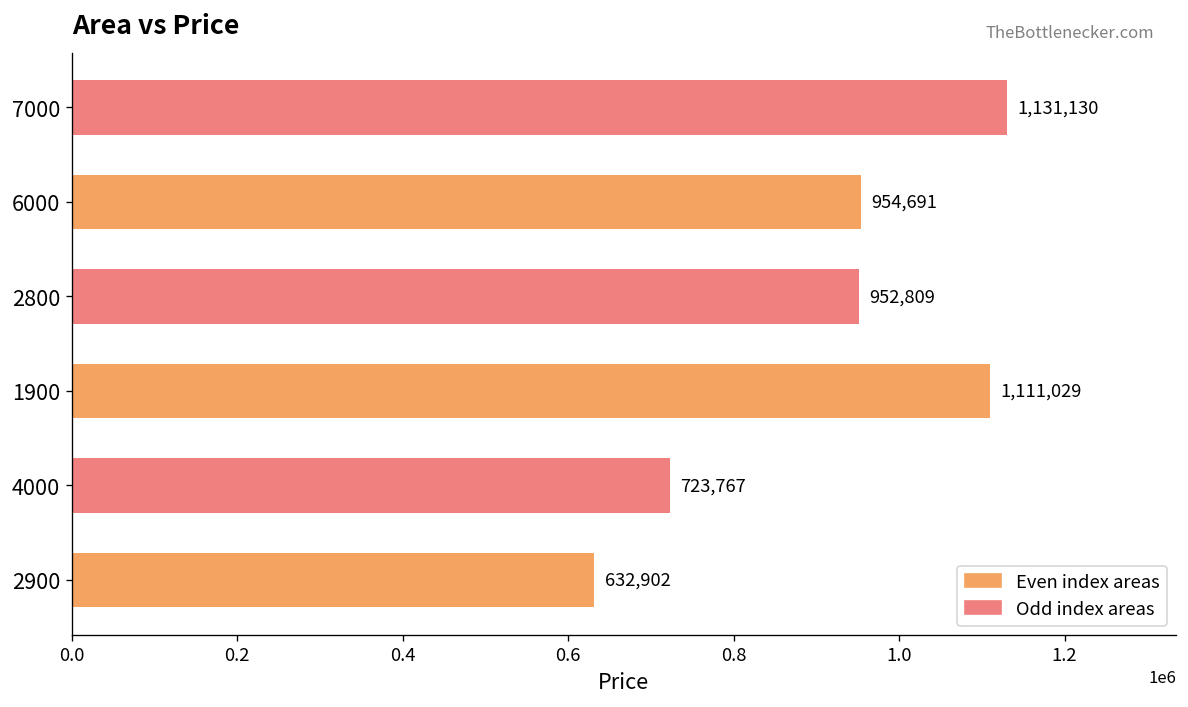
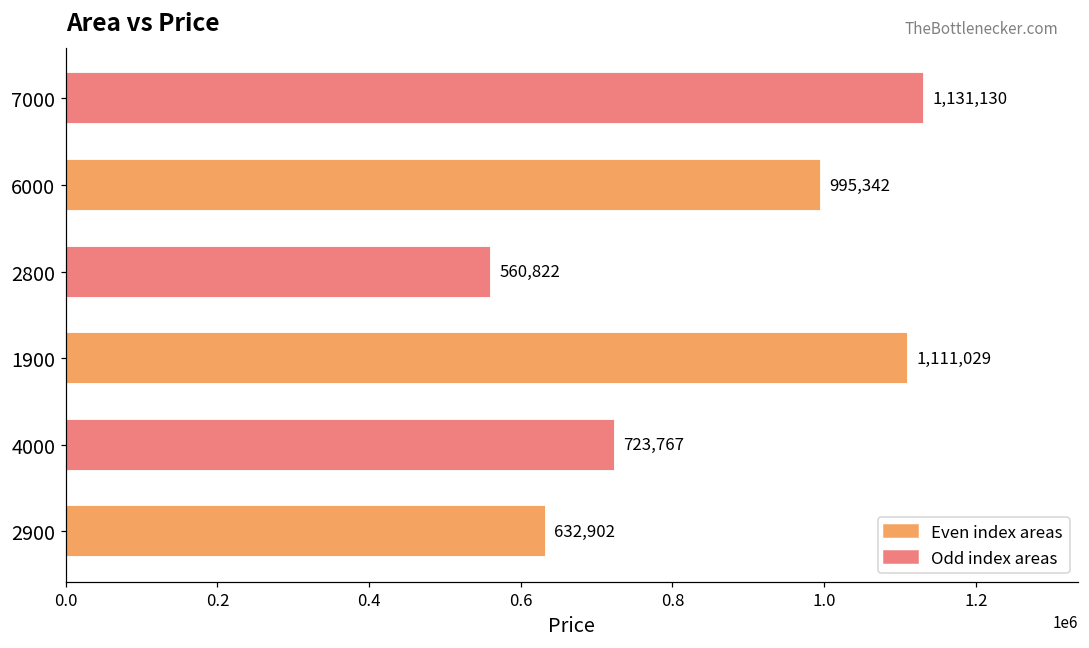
  {
    "7000": "1,131,130",
-   "6000": "954,691",
-   "2800": "952,809",
+   "6000": "995,342",
+   "2800": "560,822",
    "1900": "1,111,029",
    "4000": "723,767",
    "2900": "632,902"
  }
